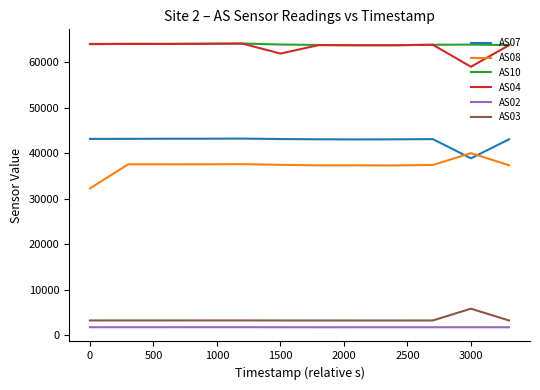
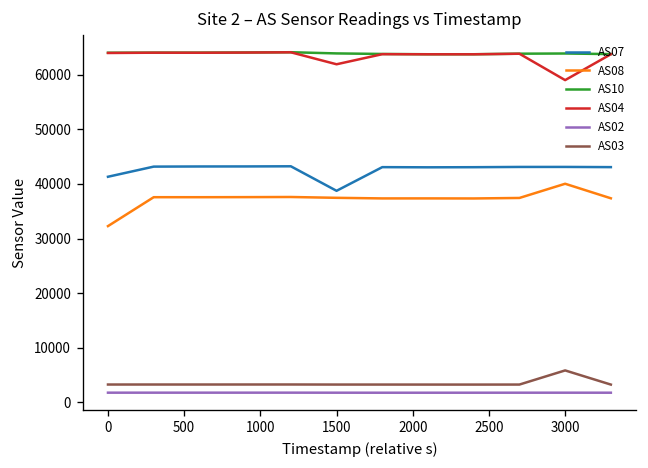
  {
    "AS07": {
-     "0": 43000,
-     "1500": 43000,
-     "3000": 39000
+     "0": 41000,
+     "1500": 39000,
+     "3000": 43000
    },
    "AS08": {
      "0": 32000,
      "1500": 37000,
      "3000": 40000
    },
    "AS10": {
      "1500": 64000,
      "3000": 64000
    },
    "AS04": {
      "1500": 62000,
      "3000": 59000
    },
    "AS02": {
      "0": 2000,
      "1500": 2000,
      "3000": 2000
    },
    "AS03": {
      "0": 3000,
      "1500": 3000,
      "3000": 6000
    }
  }
